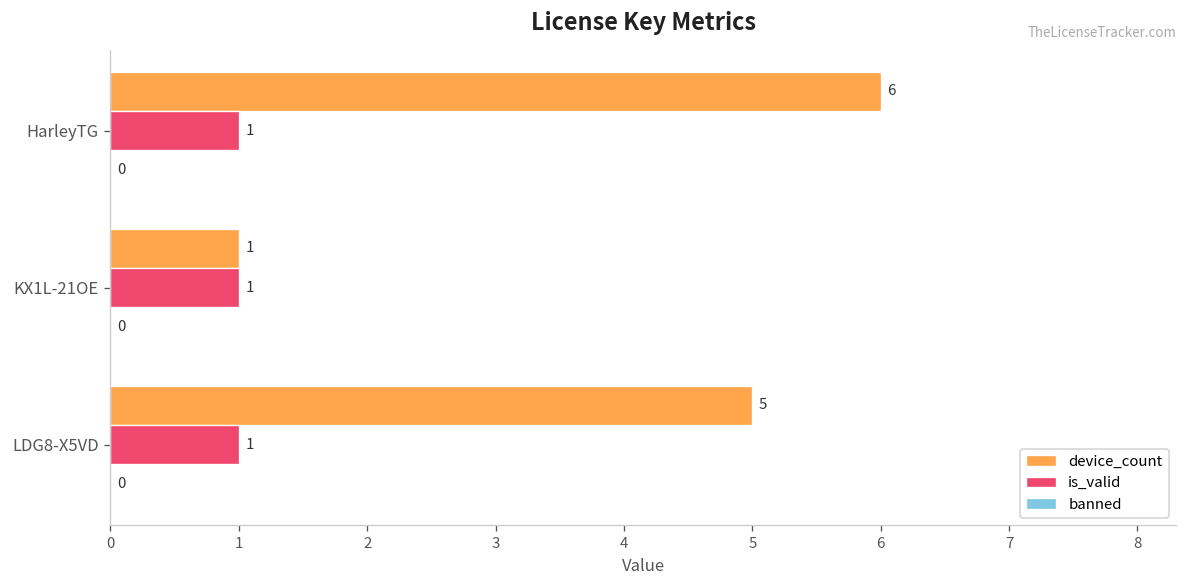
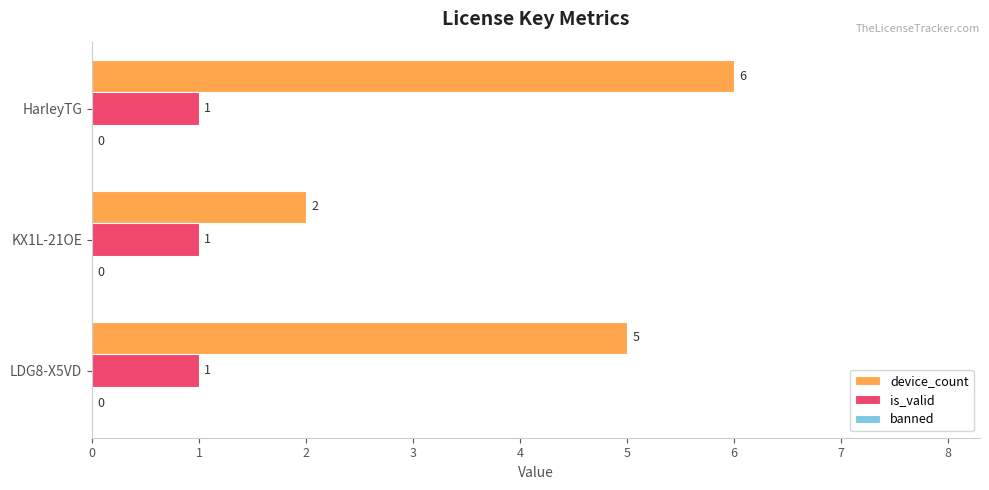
  {
    "device_count": {
      "HarleyTG": 6,
-     "KX1L-21OE": 1,
+     "KX1L-21OE": 2,
      "LDG8-X5VD": 5
    },
    "is_valid": {
      "HarleyTG": 1,
      "KX1L-21OE": 1,
      "LDG8-X5VD": 1
    },
    "banned": {
      "HarleyTG": 0,
      "KX1L-21OE": 0,
      "LDG8-X5VD": 0
    }
  }
